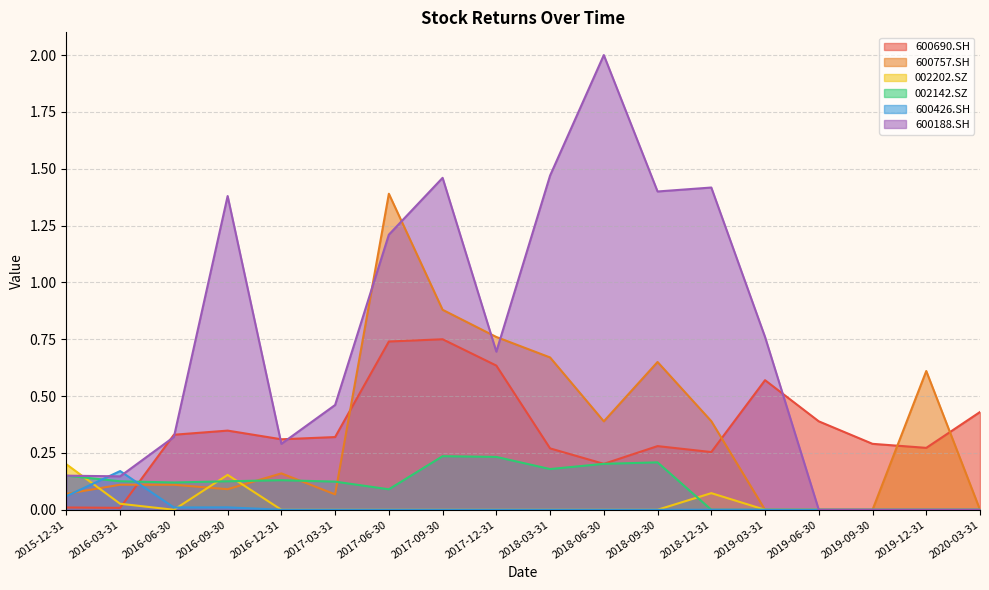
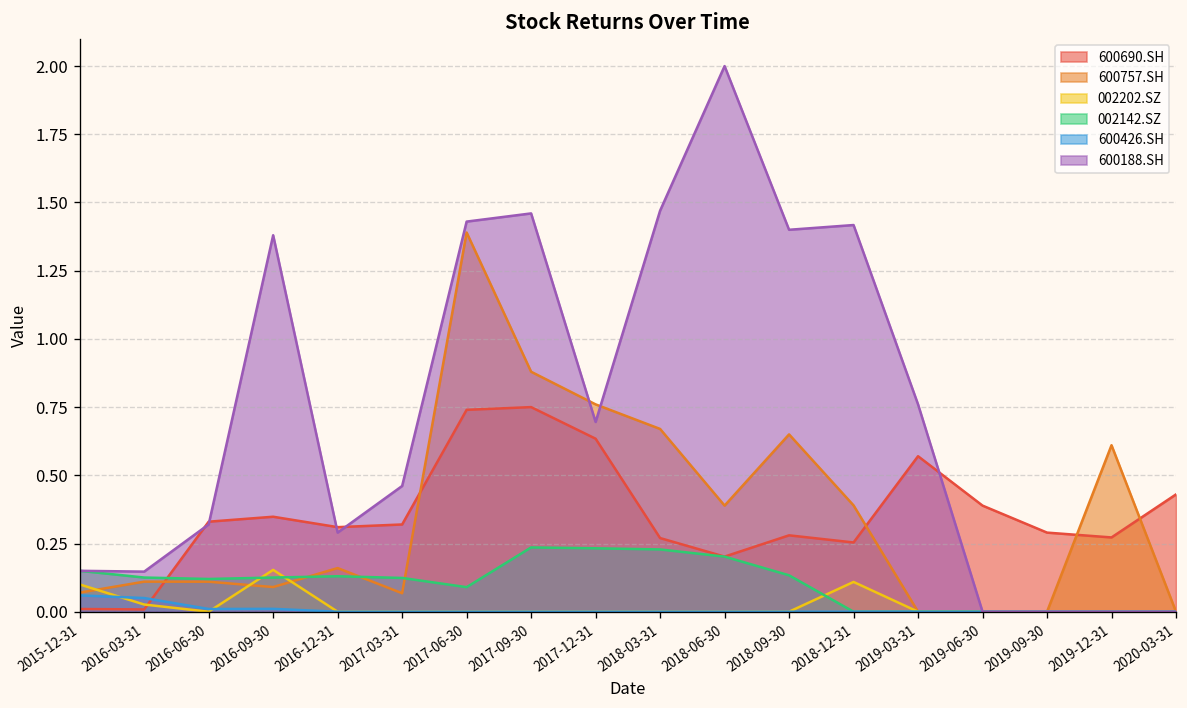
  {
    "002202.SZ": {
-     "2015-12-31": 0.2,
+     "2015-12-31": 0.1,
      "2016-03-31": 0.03,
      "2016-09-30": 0.15,
-     "2018-12-31": 0.07
+     "2018-12-31": 0.11
    },
    "002142.SZ": {
      "2016-03-31": 0.13,
      "2016-09-30": 0.13,
      "2016-12-31": 0.13,
      "2017-03-31": 0.12,
      "2017-06-30": 0.09,
      "2017-09-30": 0.24,
      "2017-12-31": 0.23,
-     "2018-03-31": 0.18,
-     "2018-09-30": 0.21
+     "2018-03-31": 0.23,
+     "2018-09-30": 0.13
    },
    "600426.SH": {
-     "2016-03-31": 0.17,
+     "2016-03-31": 0.05,
      "2016-09-30": 0.01
    },
    "600188.SH": {
      "2016-03-31": 0.15,
      "2016-09-30": 1.38,
      "2016-12-31": 0.29,
      "2017-03-31": 0.46,
-     "2017-06-30": 1.21,
+     "2017-06-30": 1.43,
      "2017-09-30": 1.46,
      "2017-12-31": 0.70,
      "2018-03-31": 1.47,
      "2018-06-30": 2.00,
      "2018-09-30": 1.40,
      "2018-12-31": 1.42,
      "2019-03-31": 0.76
    }
  }
